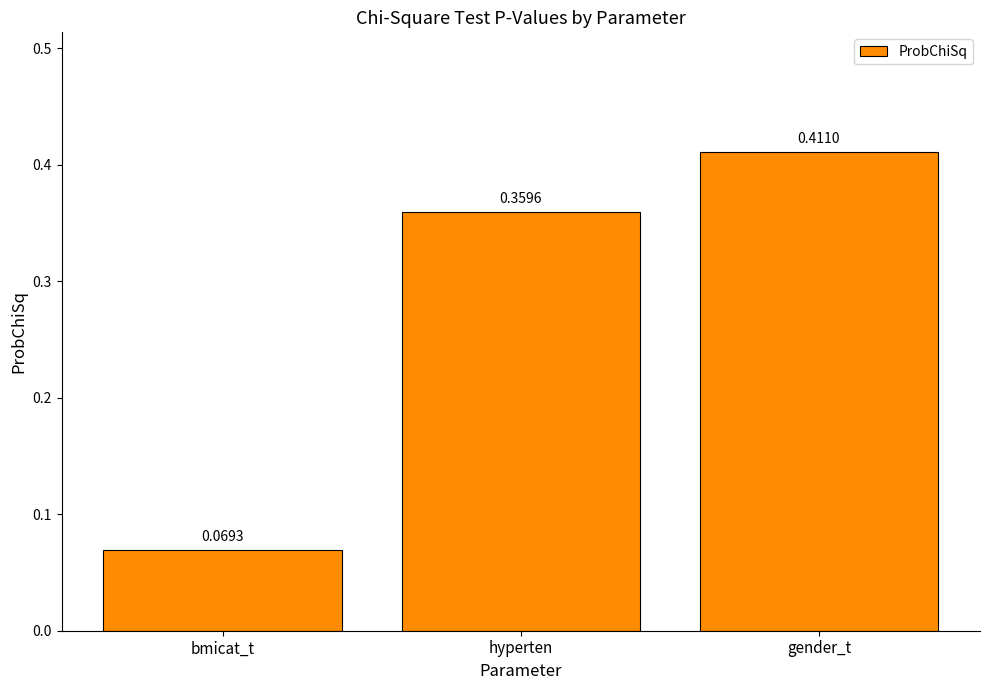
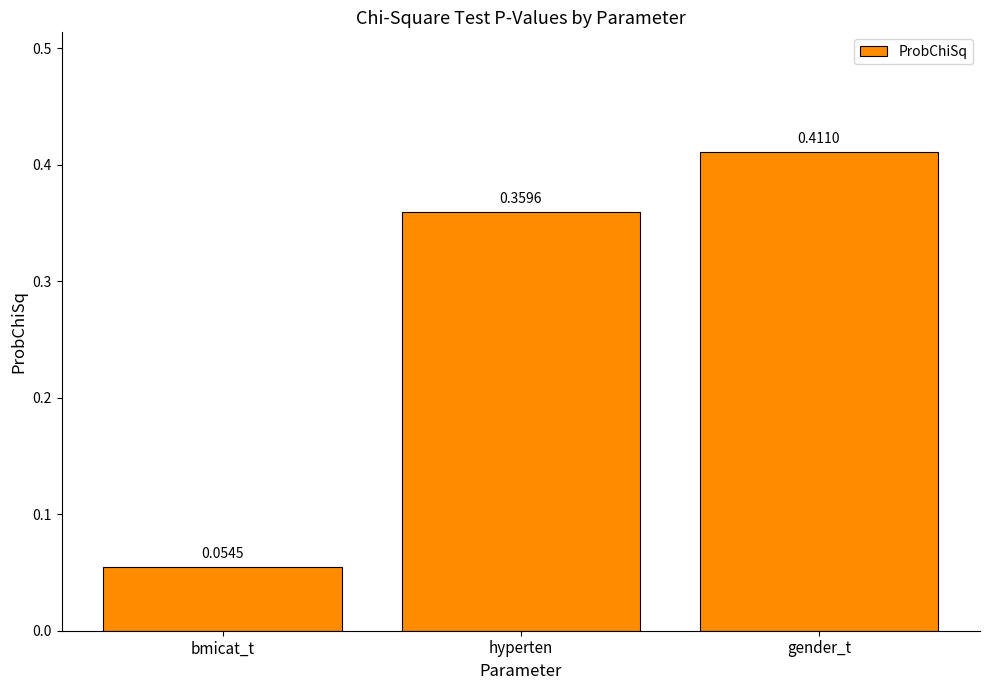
  {
-   "bmicat_t": 0.0693,
+   "bmicat_t": 0.0545,
    "hyperten": 0.3596,
    "gender_t": 0.4110
  }
